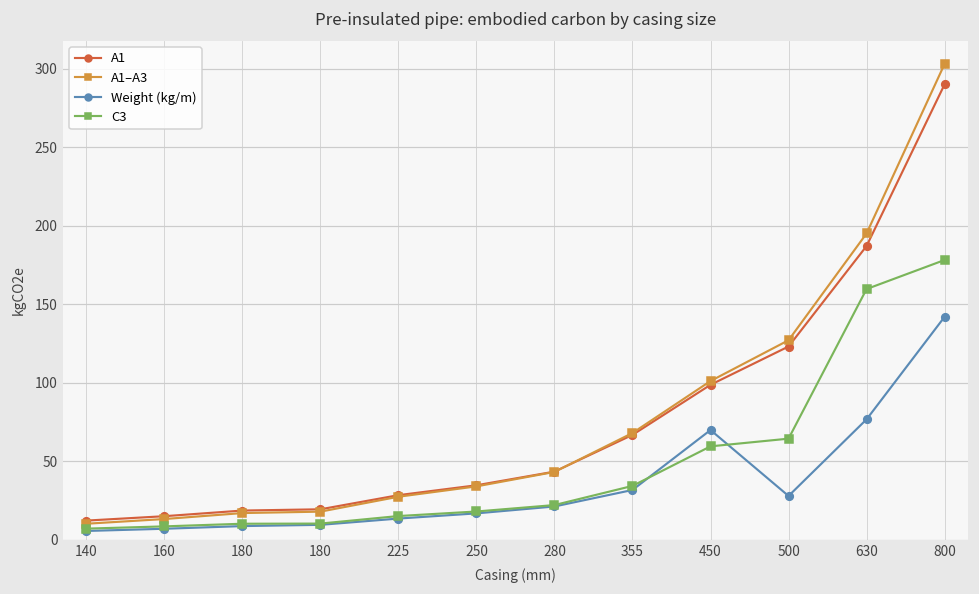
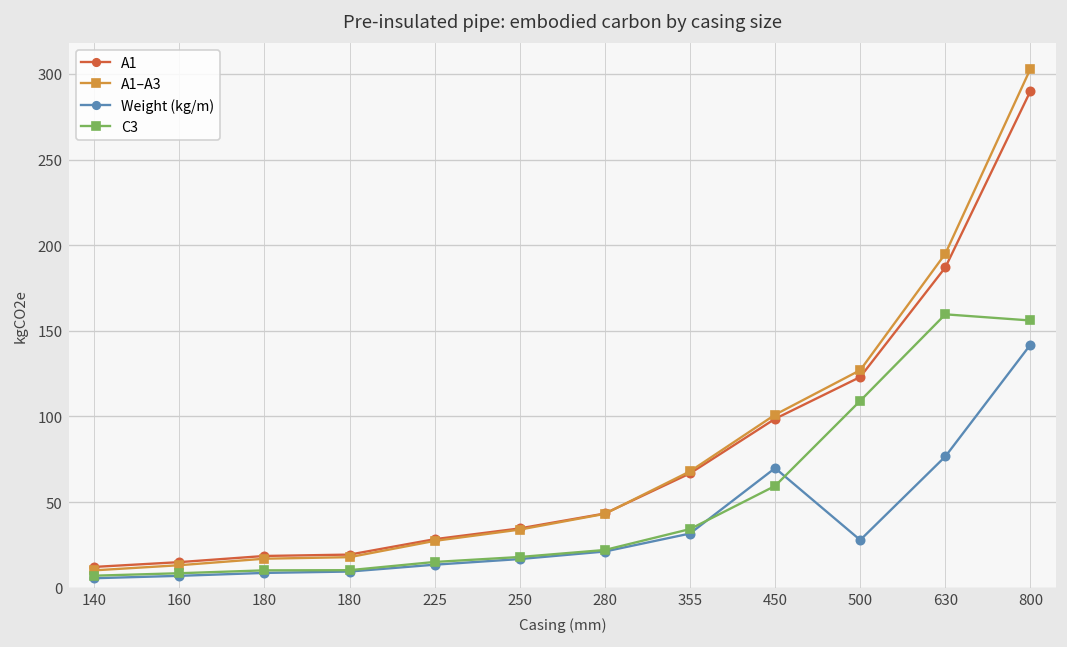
  {
    "Weight (kg/m)": {
      "355": 32,
      "450": 70,
      "500": 28,
      "630": 77,
      "800": 142
    },
    "C3": {
      "355": 34,
      "450": 59,
-     "500": 64,
+     "500": 109,
      "630": 160,
-     "800": 178
+     "800": 156
    }
  }
